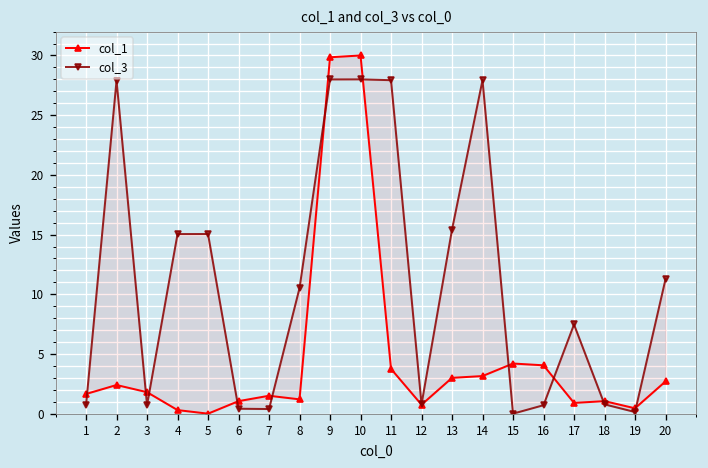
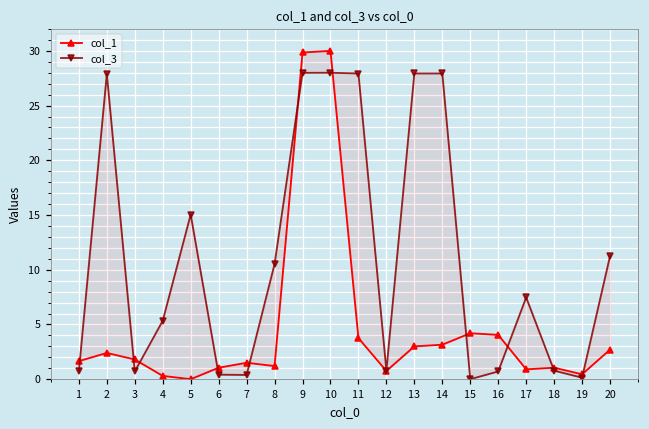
  {
    "col_3": {
      "1": 1,
      "3": 1,
-     "4": 15,
+     "4": 5,
      "6": 0,
      "7": 0,
      "9": 28,
      "10": 28,
-     "13": 15,
+     "13": 28,
      "15": 0,
      "16": 1,
      "18": 1,
      "19": 0
    }
  }
